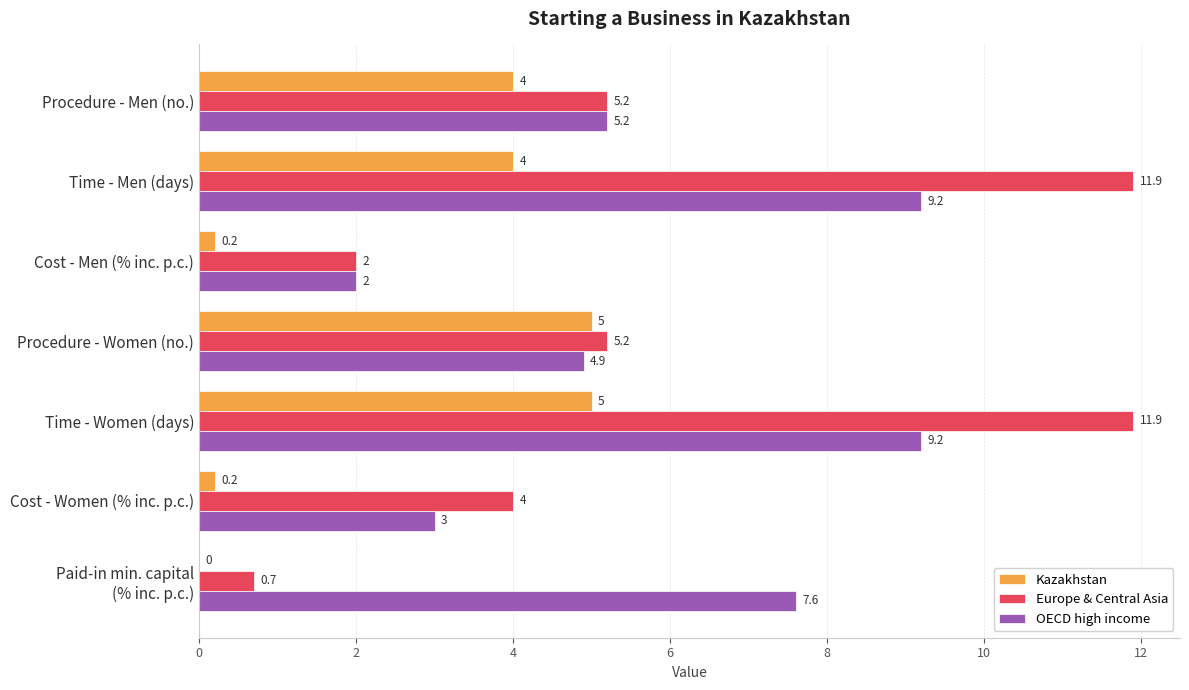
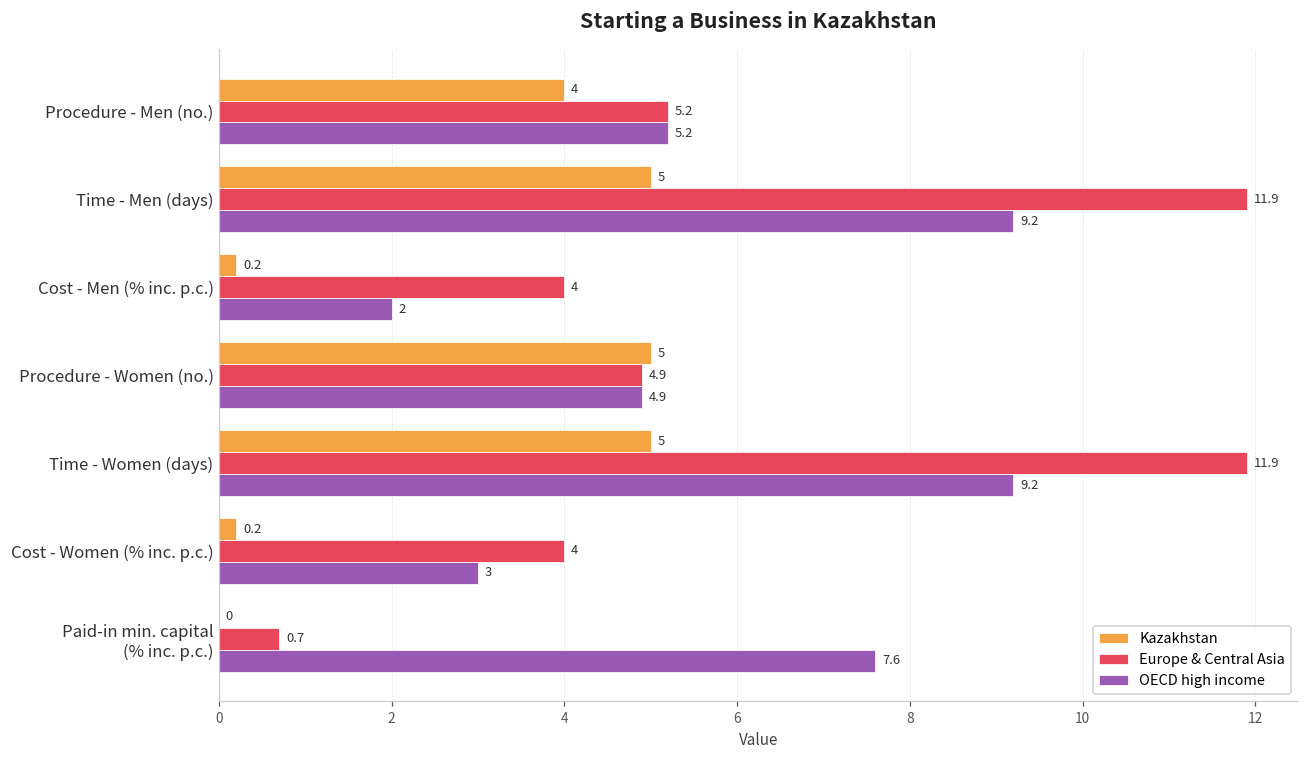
  {
    "Kazakhstan": {
      "Procedure - Men (no.)": 4,
-     "Time - Men (days)": 4,
+     "Time - Men (days)": 5,
      "Cost - Men (% inc. p.c.)": 0.2,
      "Procedure - Women (no.)": 5,
      "Time - Women (days)": 5,
      "Cost - Women (% inc. p.c.)": 0.2,
      "Paid-in min. capital (% inc. p.c.)": 0
    },
    "Europe & Central Asia": {
      "Procedure - Men (no.)": 5.2,
      "Time - Men (days)": 11.9,
-     "Cost - Men (% inc. p.c.)": 2,
-     "Procedure - Women (no.)": 5.2,
+     "Cost - Men (% inc. p.c.)": 4,
+     "Procedure - Women (no.)": 4.9,
      "Time - Women (days)": 11.9,
      "Cost - Women (% inc. p.c.)": 4,
      "Paid-in min. capital (% inc. p.c.)": 0.7
    },
    "OECD high income": {
      "Procedure - Men (no.)": 5.2,
      "Time - Men (days)": 9.2,
      "Cost - Men (% inc. p.c.)": 2,
      "Procedure - Women (no.)": 4.9,
      "Time - Women (days)": 9.2,
      "Cost - Women (% inc. p.c.)": 3,
      "Paid-in min. capital (% inc. p.c.)": 7.6
    }
  }
